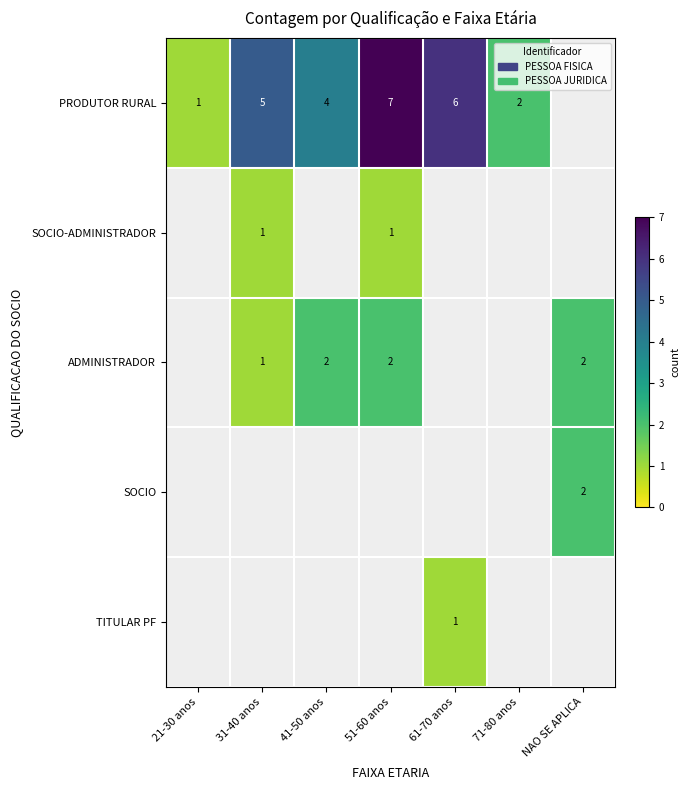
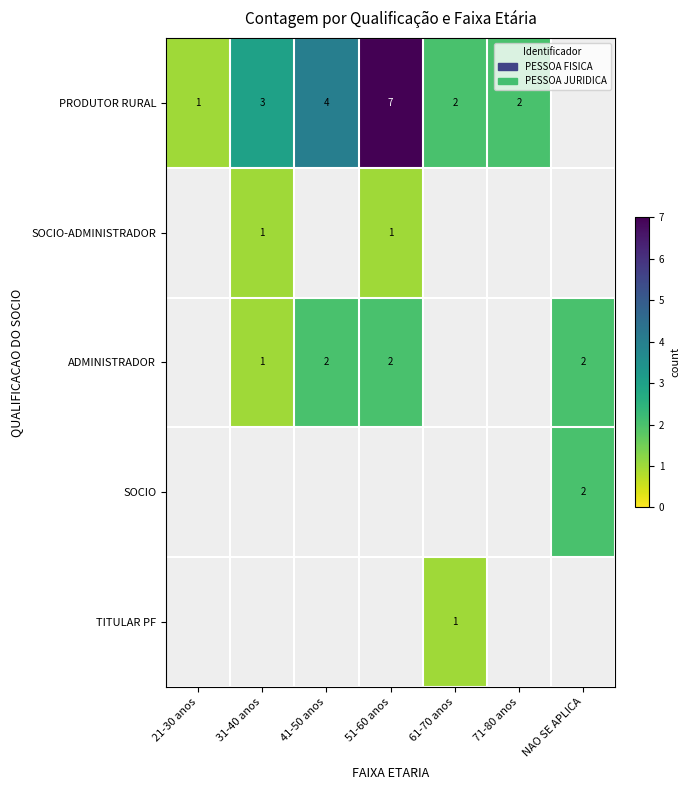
  {
    "PRODUTOR RURAL": {
      "21-30 anos": 1,
-     "31-40 anos": 5,
+     "31-40 anos": 3,
      "41-50 anos": 4,
      "51-60 anos": 7,
-     "61-70 anos": 6,
+     "61-70 anos": 2,
      "71-80 anos": 2
    },
    "SOCIO-ADMINISTRADOR": {
      "31-40 anos": 1,
      "51-60 anos": 1
    },
    "ADMINISTRADOR": {
      "31-40 anos": 1,
      "41-50 anos": 2,
      "51-60 anos": 2,
      "NAO SE APLICA": 2
    },
    "SOCIO": {
      "NAO SE APLICA": 2
    },
    "TITULAR PF": {
      "61-70 anos": 1
    }
  }
